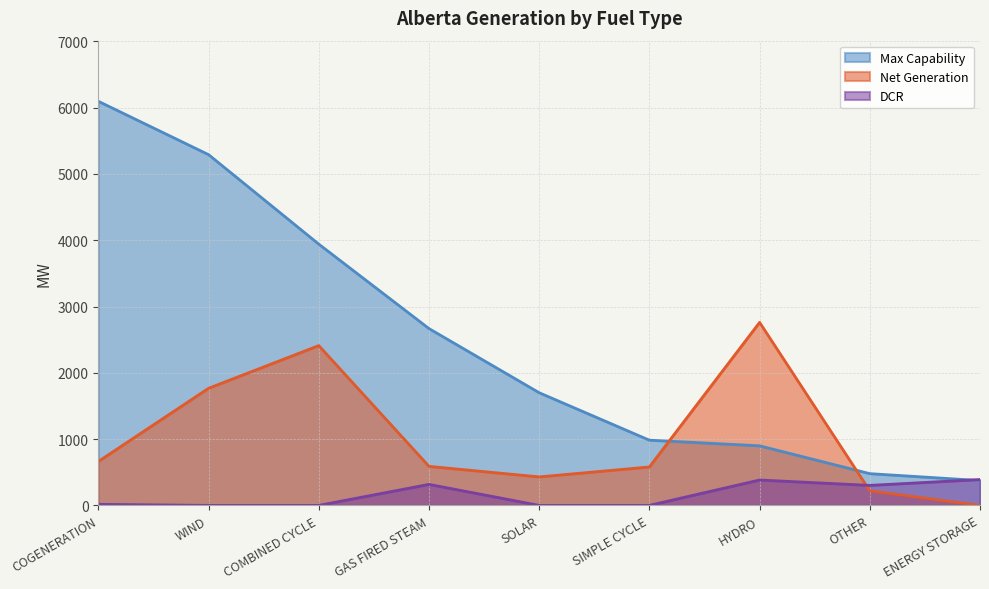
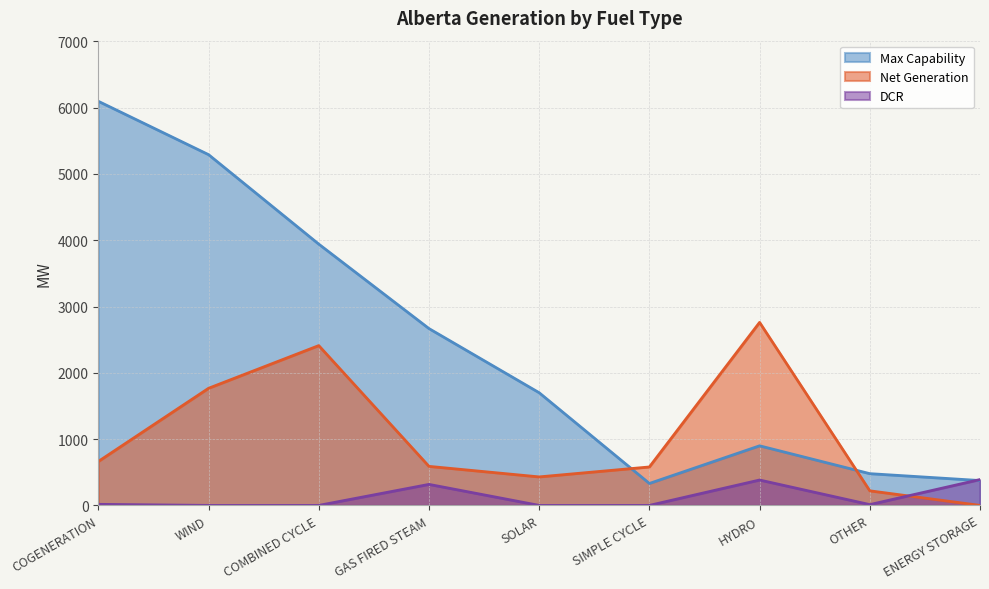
  {
    "Max Capability": {
      "COGENERATION": 6100,
      "WIND": 5300,
      "COMBINED CYCLE": 3900,
      "GAS FIRED STEAM": 2700,
      "SOLAR": 1700,
-     "SIMPLE CYCLE": 1000,
+     "SIMPLE CYCLE": 300,
      "HYDRO": 900,
      "OTHER": 500
    },
    "Net Generation": {
      "COGENERATION": 700,
      "WIND": 1800,
      "COMBINED CYCLE": 2400,
      "GAS FIRED STEAM": 600,
      "SOLAR": 400,
      "SIMPLE CYCLE": 600,
      "HYDRO": 2800,
      "OTHER": 200,
      "ENERGY STORAGE": 0
    },
    "DCR": {
      "COGENERATION": 0,
      "WIND": 0,
      "COMBINED CYCLE": 0,
      "GAS FIRED STEAM": 300,
      "SOLAR": 0,
      "SIMPLE CYCLE": 0,
      "HYDRO": 400,
-     "OTHER": 300
+     "OTHER": 0
    }
  }
